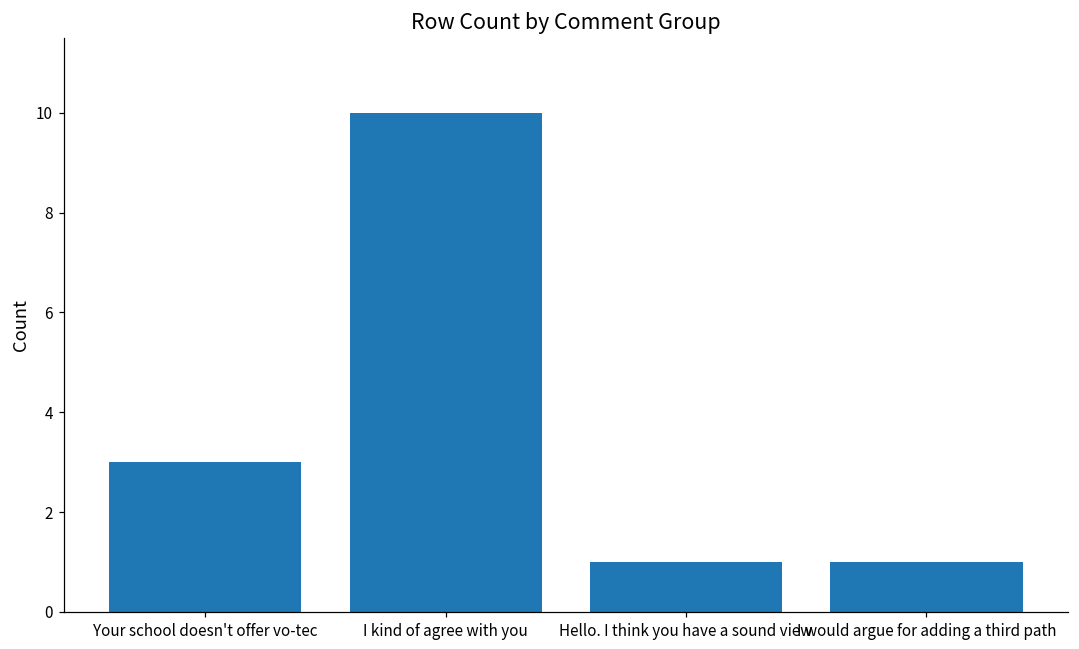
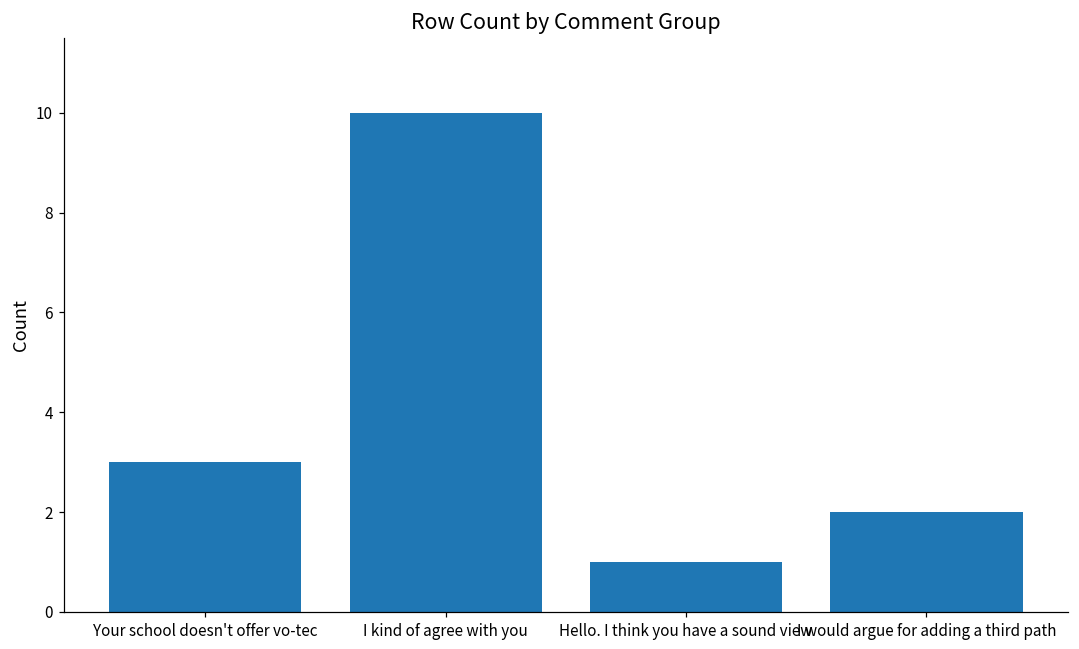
  {
    "Your school doesn't offer vo-tec": 3,
    "I kind of agree with you": 10,
    "Hello. I think you have a sound view": 1,
-   "I would argue for adding a third path": 1
+   "I would argue for adding a third path": 2
  }
